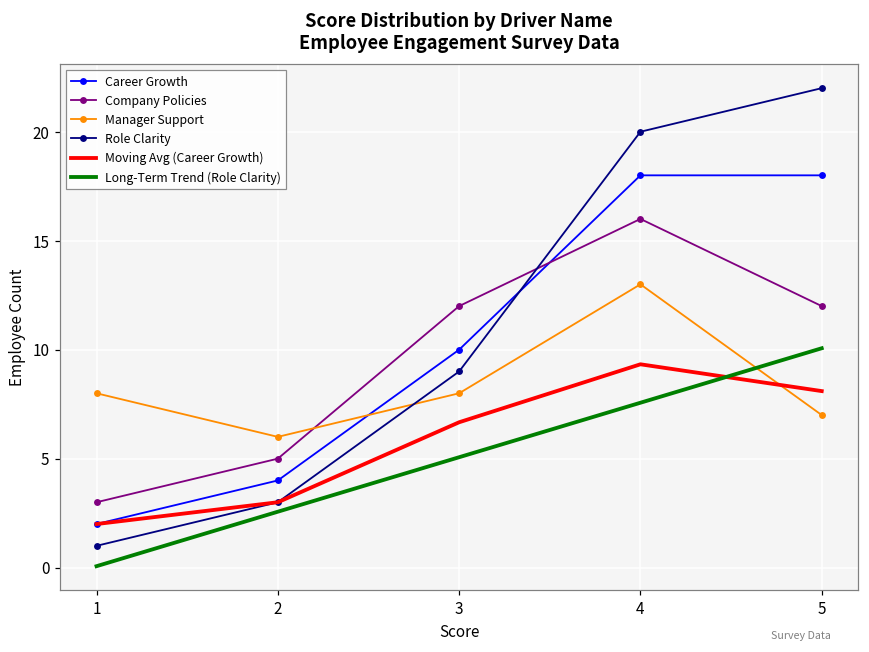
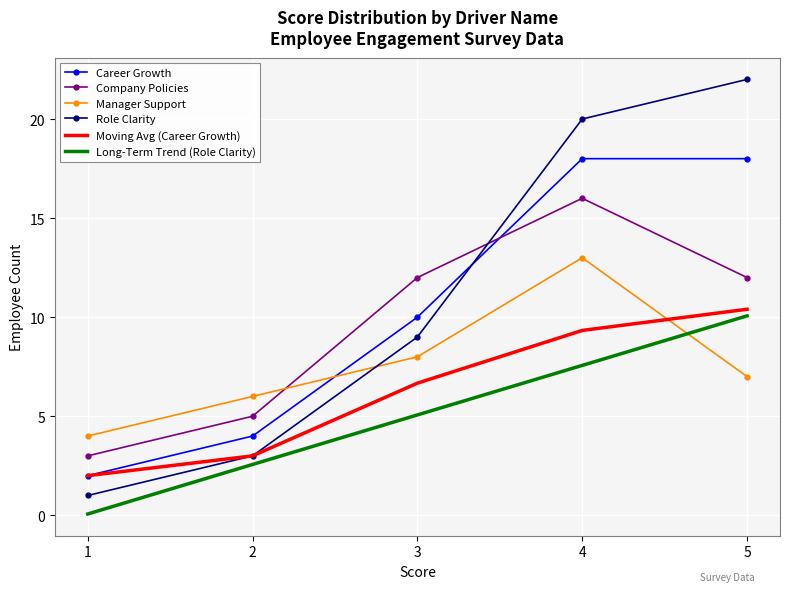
  {
    "Career Growth": {
      "2": 4.0,
      "3": 10.0,
      "4": 18.0,
      "5": 18.0
    },
    "Company Policies": {
      "1": 3.0,
      "2": 5.0,
      "3": 12.0,
      "4": 16.0,
      "5": 12.0
    },
    "Manager Support": {
-     "1": 8,
+     "1": 4,
      "2": 6,
      "3": 8,
      "4": 13,
      "5": 7
    },
    "Role Clarity": {
      "1": 1.0,
      "3": 9.0,
      "4": 20.0,
      "5": 22.0
    },
    "Moving Avg (Career Growth)": {
      "3": 6.7,
      "4": 9.3,
-     "5": 8.1
+     "5": 10.4
    },
    "Long-Term Trend (Role Clarity)": {
      "1": 0.1,
      "2": 2.6,
      "3": 5.1,
      "4": 7.6,
      "5": 10.1
    }
  }
